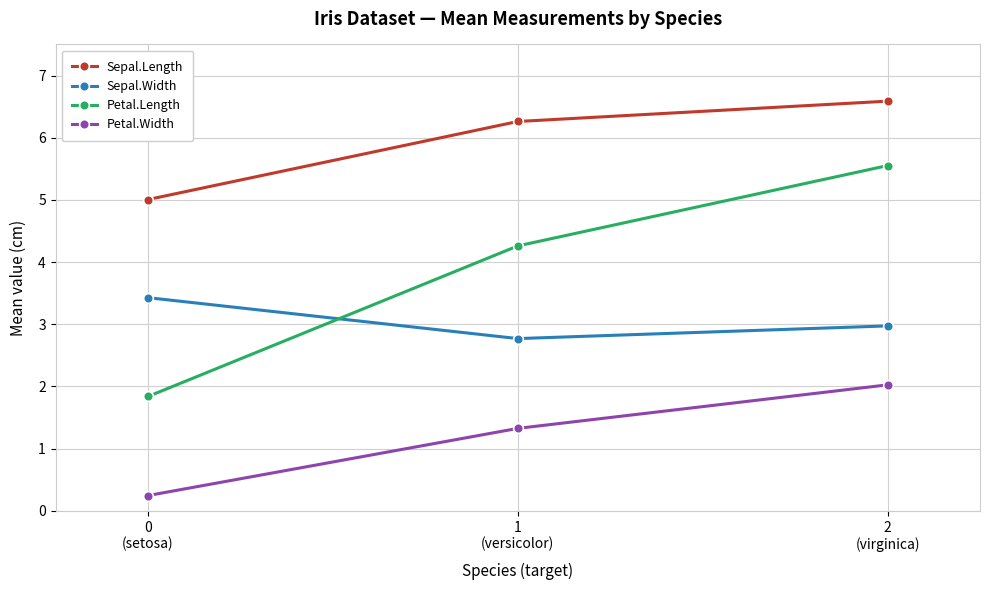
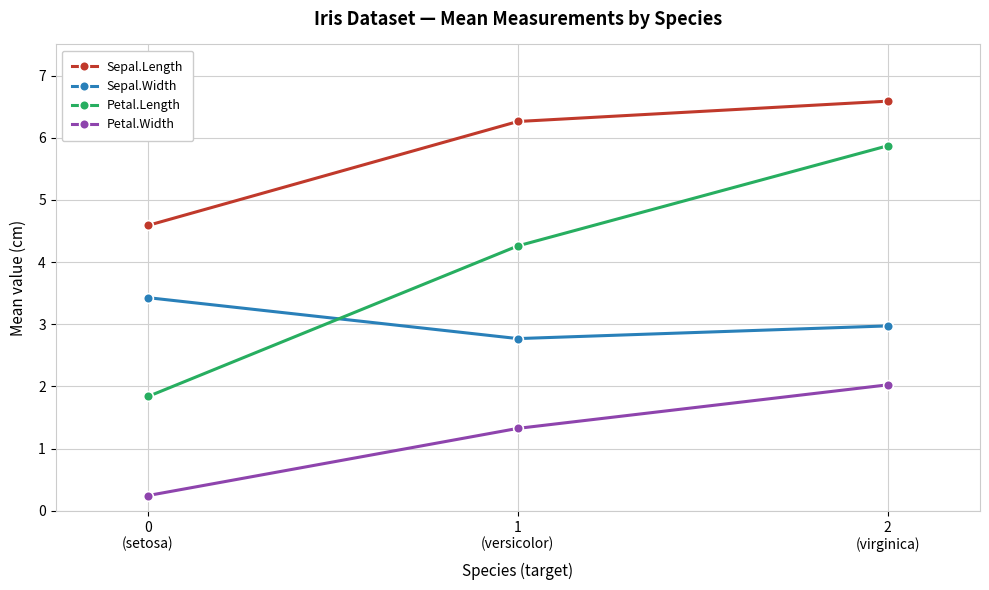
  {
    "Sepal.Length": {
-     "0 (setosa)": 5.0,
+     "0 (setosa)": 4.6,
      "1 (versicolor)": 6.3,
      "2 (virginica)": 6.6
    },
    "Sepal.Width": {
      "0 (setosa)": 3.4,
      "1 (versicolor)": 2.8,
      "2 (virginica)": 3.0
    },
    "Petal.Length": {
      "0 (setosa)": 1.8,
      "1 (versicolor)": 4.3,
-     "2 (virginica)": 5.6
+     "2 (virginica)": 5.9
    },
    "Petal.Width": {
      "0 (setosa)": 0.2,
      "1 (versicolor)": 1.3,
      "2 (virginica)": 2.0
    }
  }
